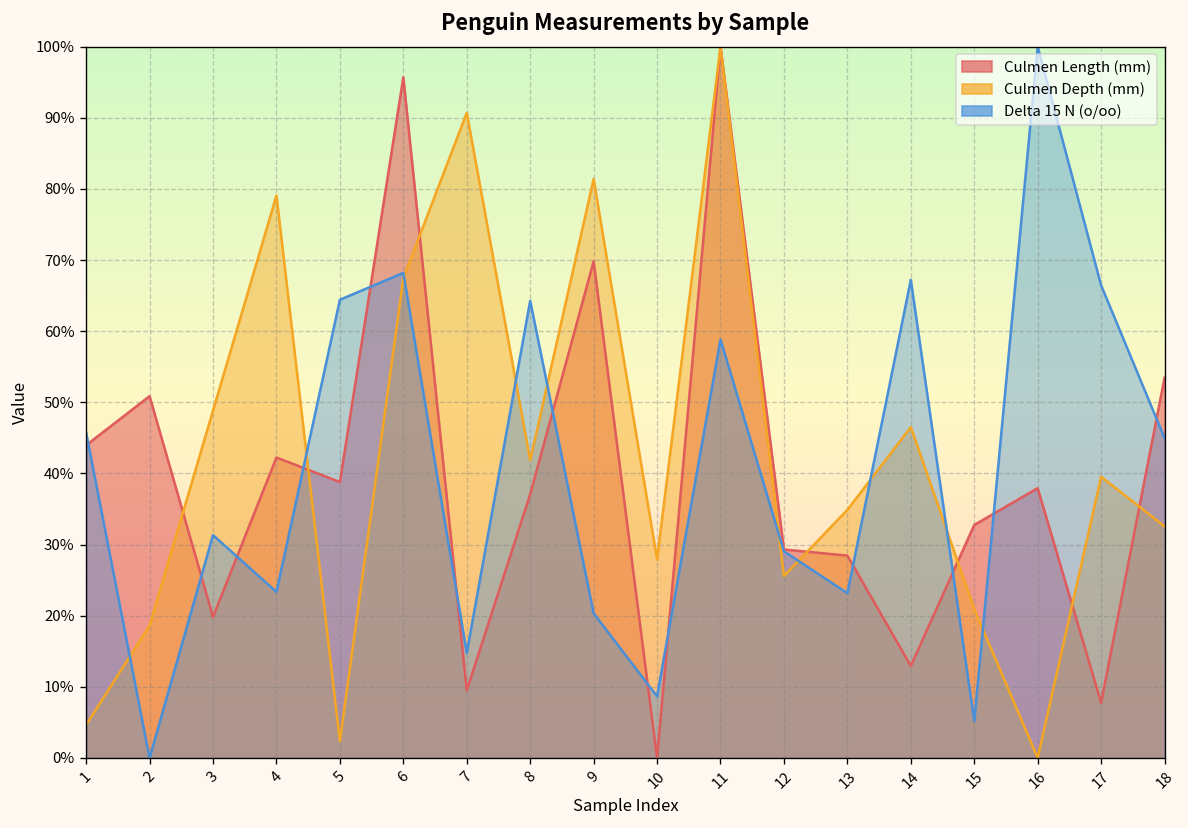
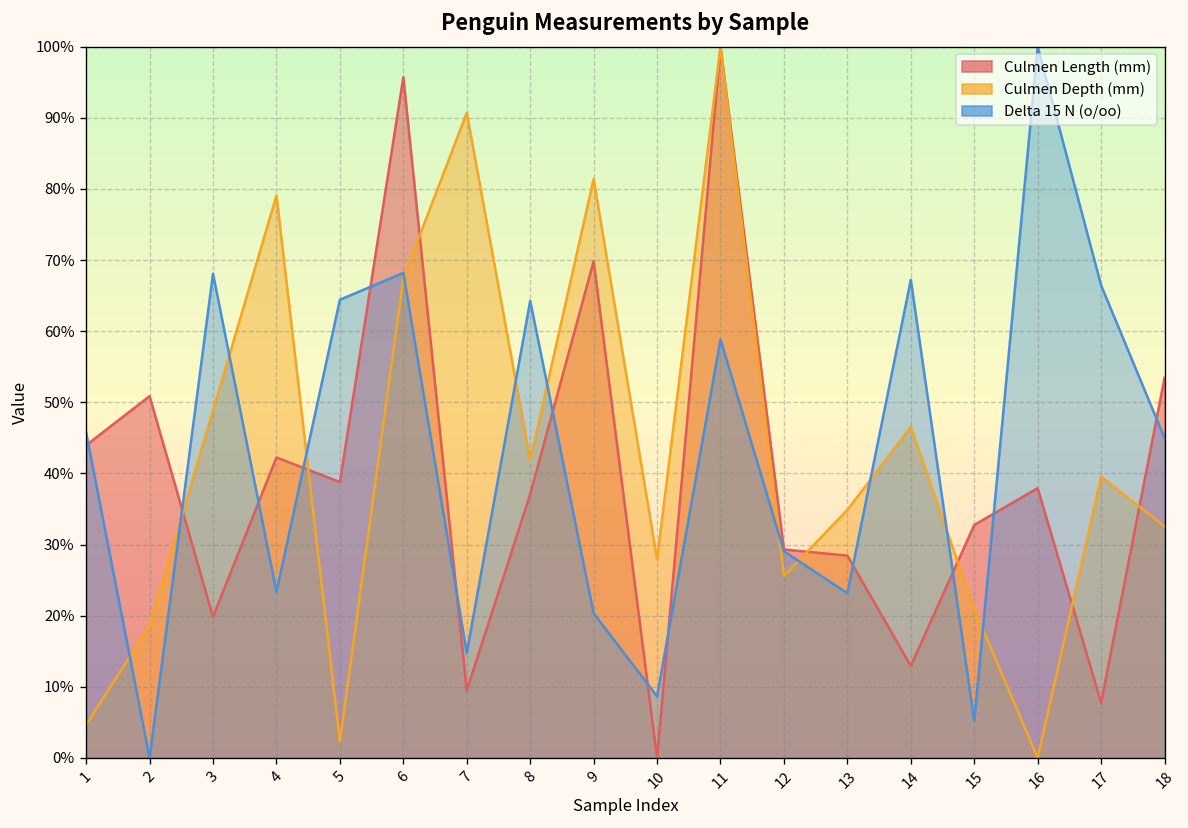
  {
    "Culmen Length (mm)": {
      "1": "44%",
      "2": "51%",
      "3": "20%",
      "4": "42%",
      "5": "39%",
      "6": "96%",
      "7": "9%",
      "8": "37%",
      "9": "70%",
      "10": "0%",
      "13": "28%",
      "14": "13%",
      "15": "33%",
      "16": "38%",
      "17": "8%",
      "18": "53%"
    },
    "Culmen Depth (mm)": {
      "1": "5%",
      "2": "19%",
      "3": "49%",
      "4": "79%",
      "5": "2%",
      "6": "67%",
      "7": "91%",
      "8": "42%",
      "9": "81%",
      "10": "28%",
      "12": "26%",
      "13": "35%",
      "14": "47%",
      "15": "21%",
      "16": "0%",
      "17": "40%",
      "18": "33%"
    },
    "Delta 15 N (o/oo)": {
      "1": "46%",
      "2": "0%",
-     "3": "31%",
+     "3": "68%",
      "4": "23%",
      "5": "64%",
      "6": "68%",
      "7": "15%",
      "8": "64%",
      "9": "20%",
      "10": "9%",
      "11": "59%",
      "13": "23%",
      "14": "67%",
      "15": "5%",
      "16": "100%",
      "17": "66%",
      "18": "45%"
    }
  }
